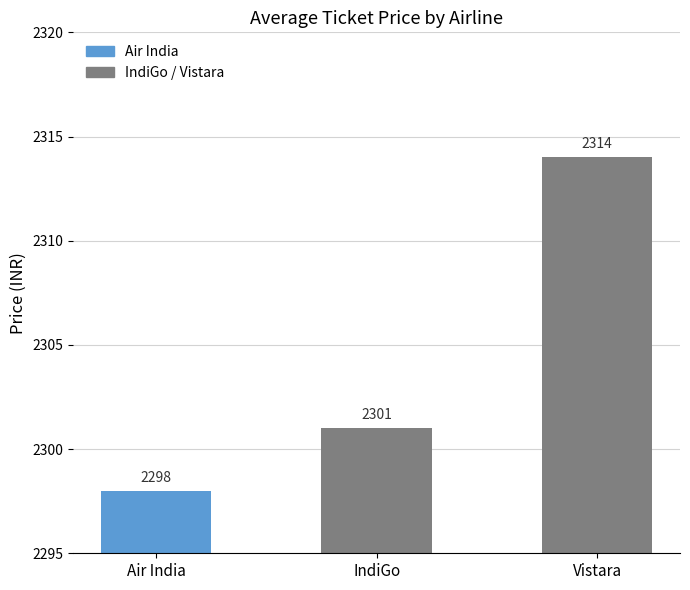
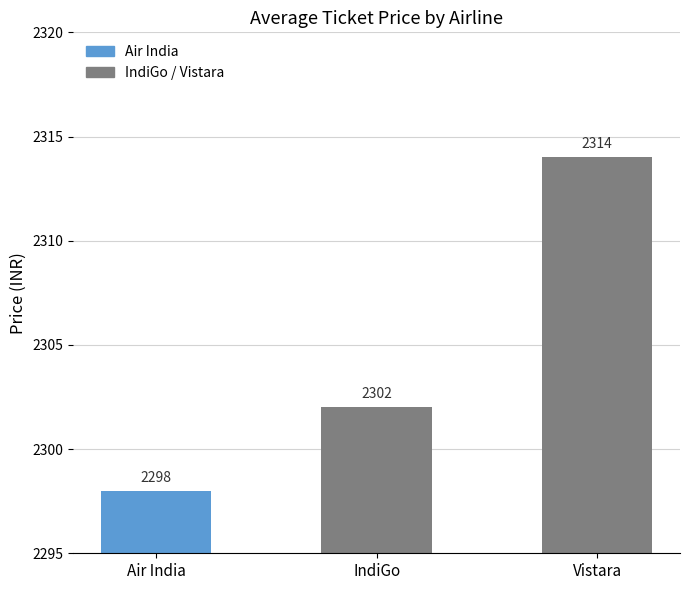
  {
    "Air India": 2298,
-   "IndiGo": 2301,
+   "IndiGo": 2302,
    "Vistara": 2314
  }
